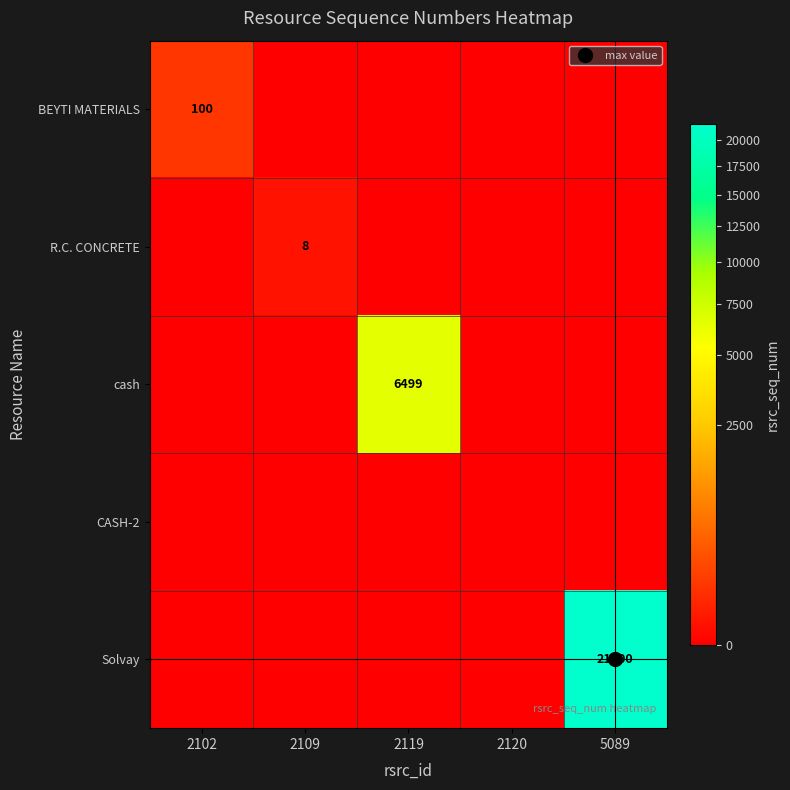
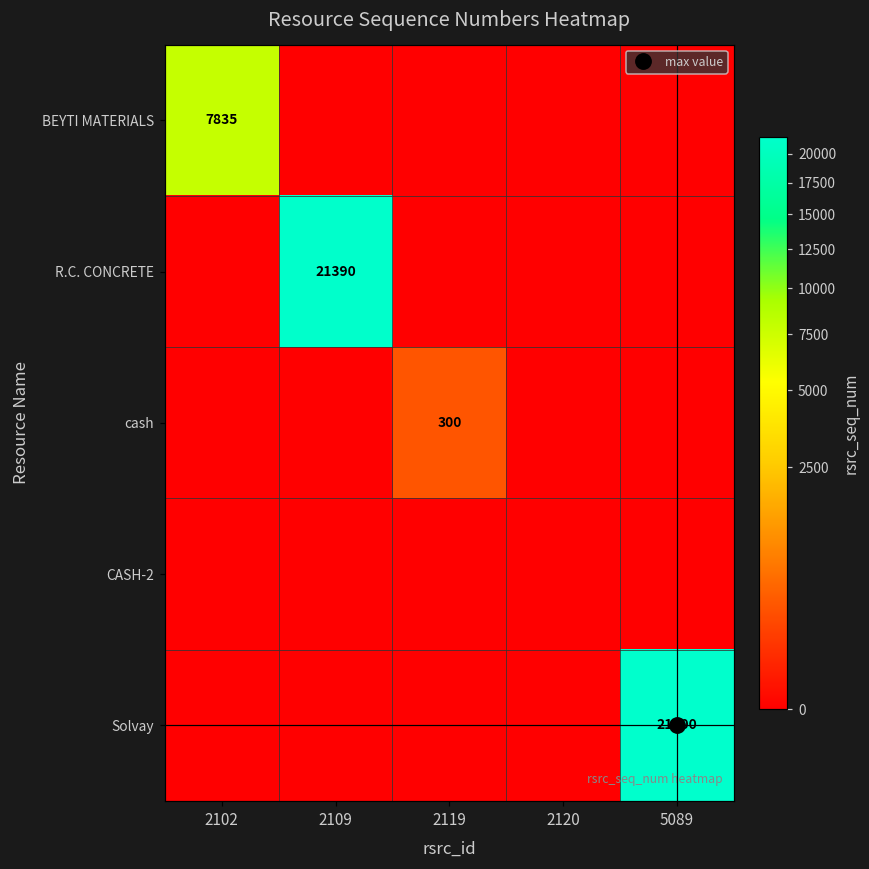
  {
    "BEYTI MATERIALS": {
-     "2102": 100
+     "2102": 7835
    },
    "R.C. CONCRETE": {
-     "2109": 8
+     "2109": 21390
    },
    "cash": {
-     "2119": 6499
+     "2119": 300
    }
  }
